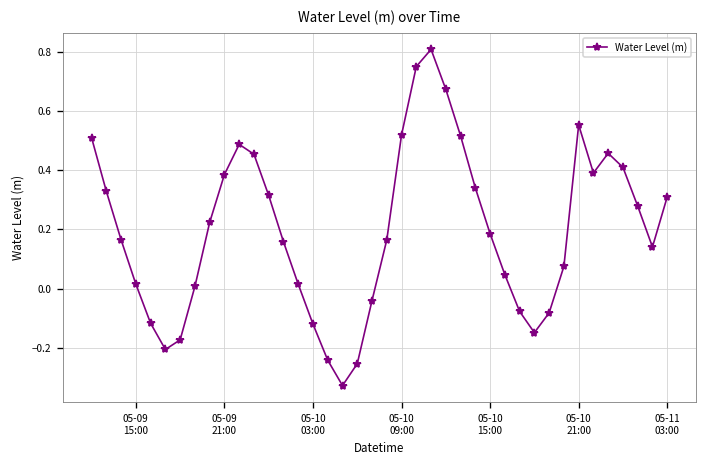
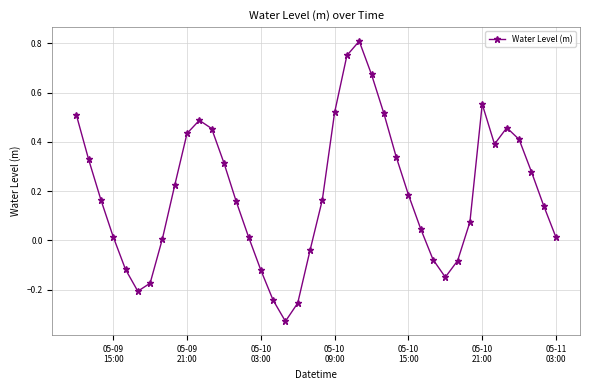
  {
    "05-09 15:00": 0.01,
-   "05-09 21:00": 0.39,
+   "05-09 21:00": 0.43,
    "05-10 03:00": -0.12,
    "05-10 09:00": 0.52,
    "05-10 15:00": 0.19,
    "05-10 21:00": 0.55,
-   "05-11 03:00": 0.31
+   "05-11 03:00": 0.01
  }
